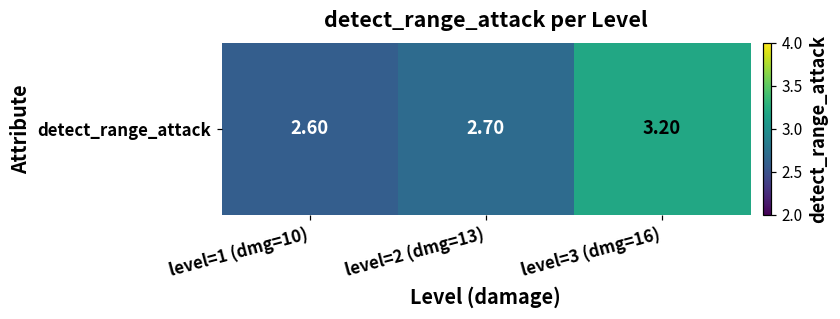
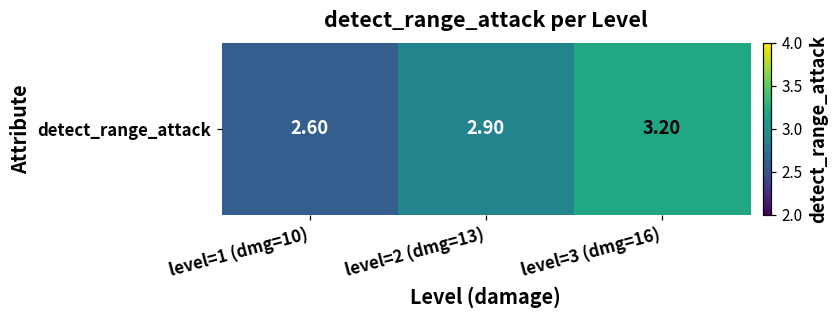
  {
    "detect_range_attack": {
      "level=1 (dmg=10)": 2.60,
-     "level=2 (dmg=13)": 2.70,
+     "level=2 (dmg=13)": 2.90,
      "level=3 (dmg=16)": 3.20
    }
  }
